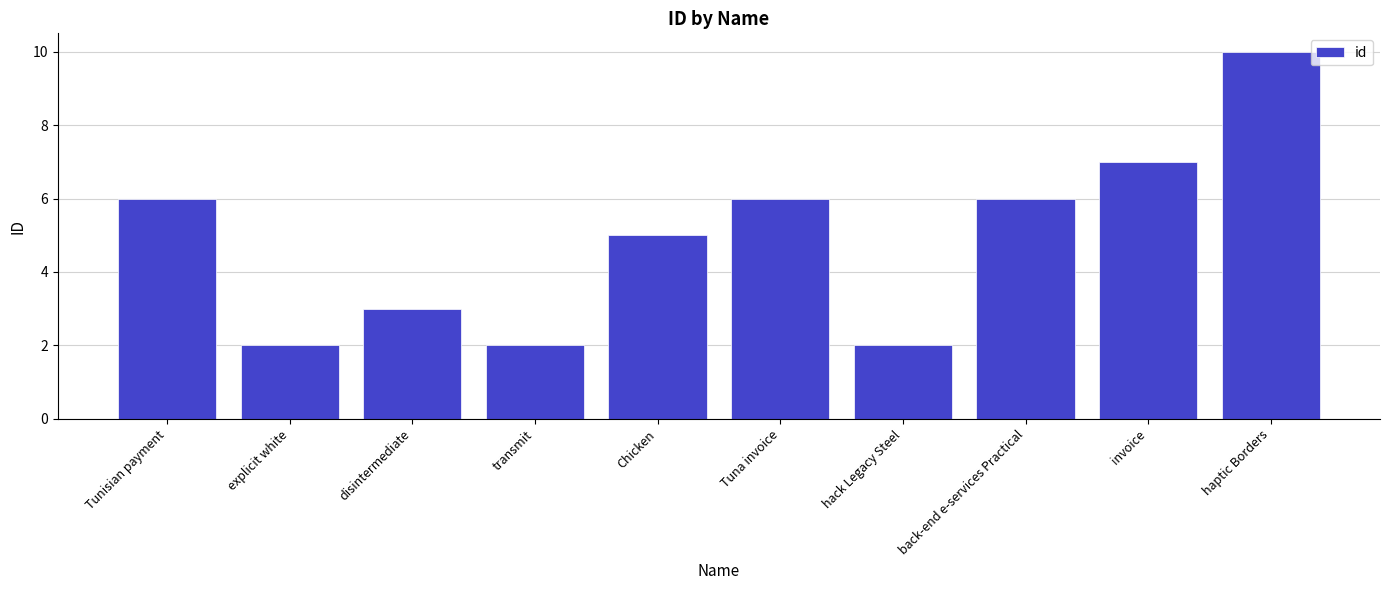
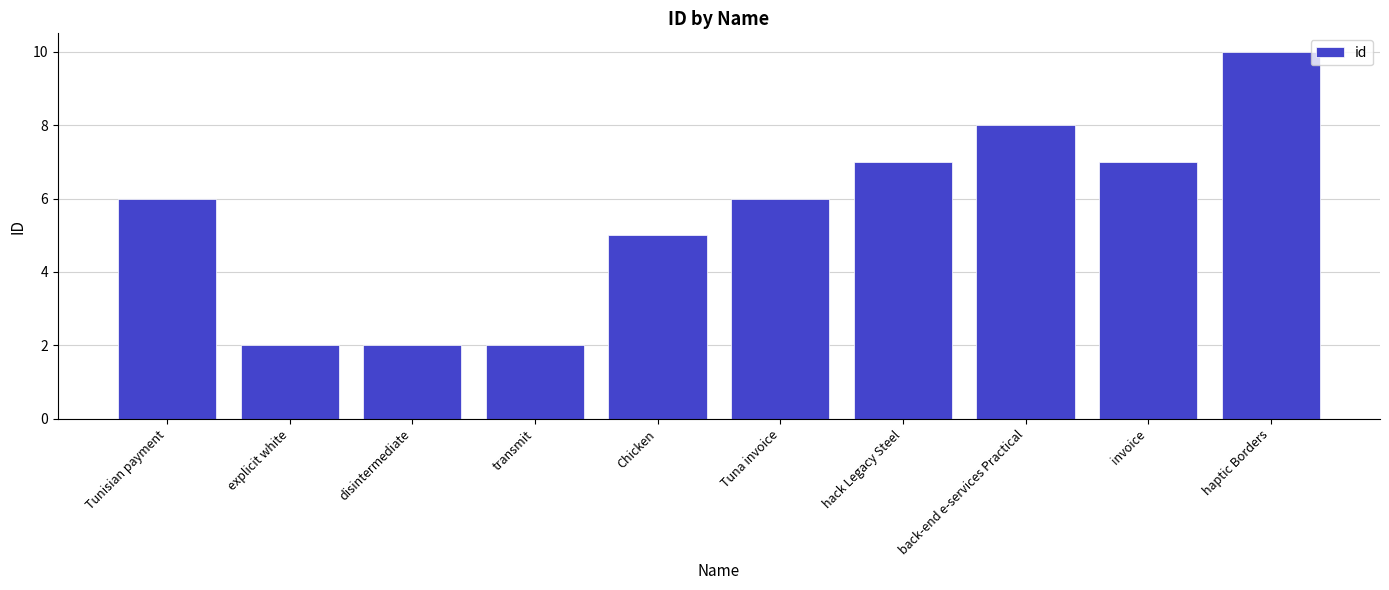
  {
    "Tunisian payment": 6,
    "explicit white": 2,
-   "disintermediate": 3,
+   "disintermediate": 2,
    "transmit": 2,
    "Chicken": 5,
    "Tuna invoice": 6,
-   "hack Legacy Steel": 2,
-   "back-end e-services Practical": 6,
+   "hack Legacy Steel": 7,
+   "back-end e-services Practical": 8,
    "invoice": 7,
    "haptic Borders": 10
  }
